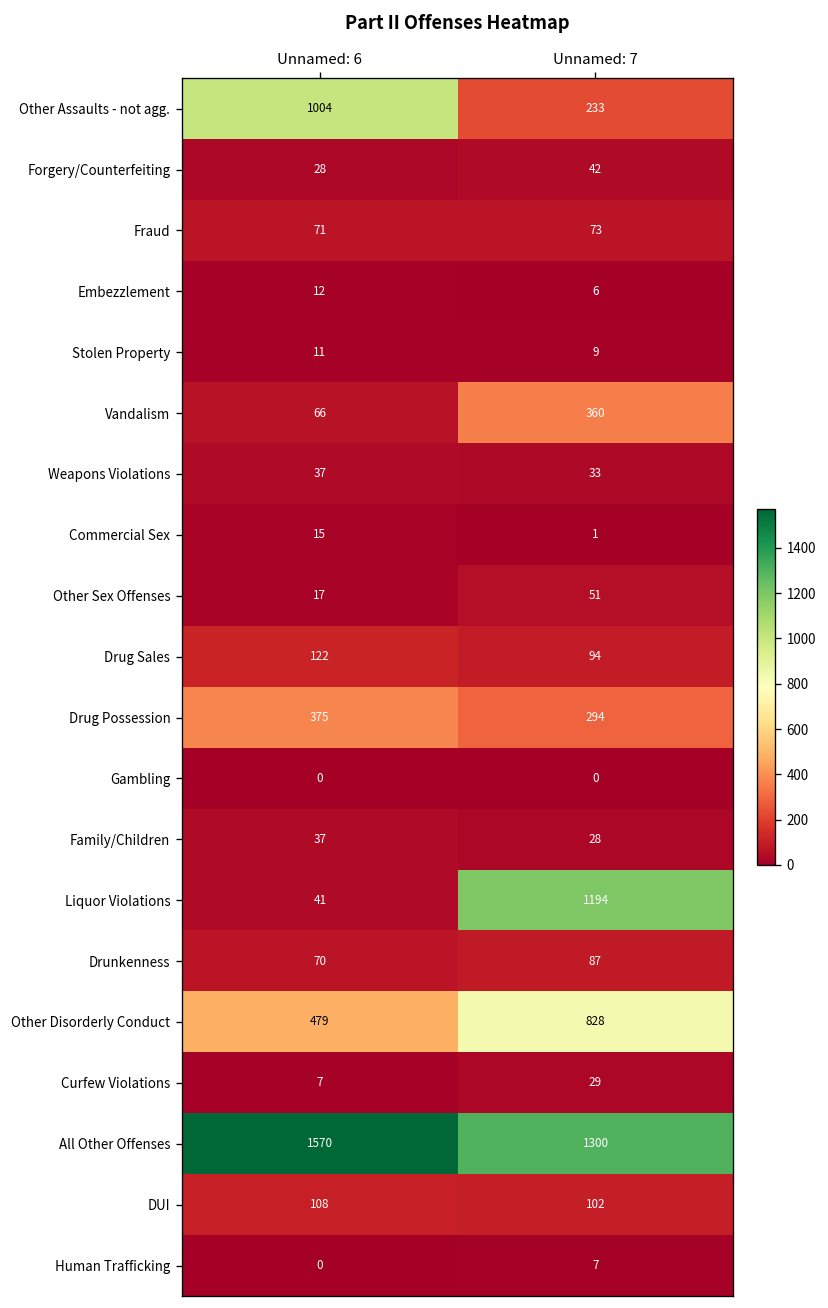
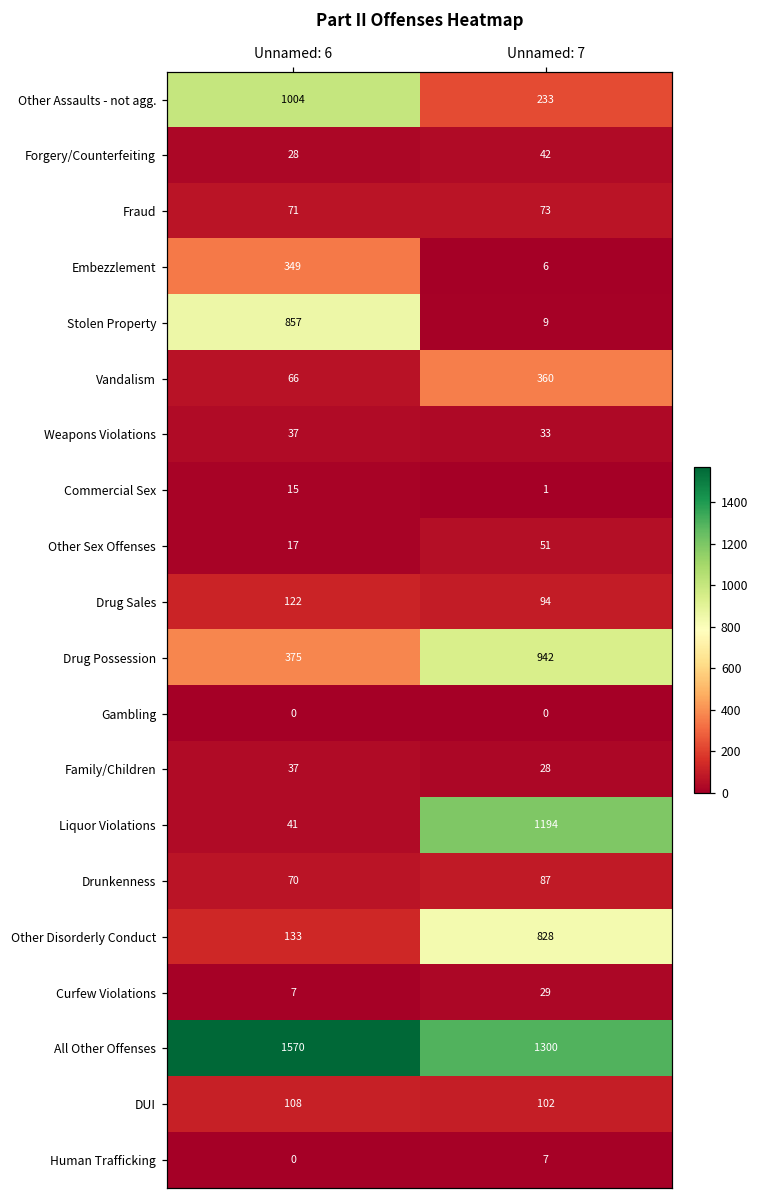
  {
    "Other Assaults - not agg.": {
      "Unnamed: 6": 1004,
      "Unnamed: 7": 233
    },
    "Forgery/Counterfeiting": {
      "Unnamed: 6": 28,
      "Unnamed: 7": 42
    },
    "Fraud": {
      "Unnamed: 6": 71,
      "Unnamed: 7": 73
    },
    "Embezzlement": {
-     "Unnamed: 6": 12,
+     "Unnamed: 6": 349,
      "Unnamed: 7": 6
    },
    "Stolen Property": {
-     "Unnamed: 6": 11,
+     "Unnamed: 6": 857,
      "Unnamed: 7": 9
    },
    "Vandalism": {
      "Unnamed: 6": 66,
      "Unnamed: 7": 360
    },
    "Weapons Violations": {
      "Unnamed: 6": 37,
      "Unnamed: 7": 33
    },
    "Commercial Sex": {
      "Unnamed: 6": 15,
      "Unnamed: 7": 1
    },
    "Other Sex Offenses": {
      "Unnamed: 6": 17,
      "Unnamed: 7": 51
    },
    "Drug Sales": {
      "Unnamed: 6": 122,
      "Unnamed: 7": 94
    },
    "Drug Possession": {
      "Unnamed: 6": 375,
-     "Unnamed: 7": 294
+     "Unnamed: 7": 942
    },
    "Gambling": {
      "Unnamed: 6": 0,
      "Unnamed: 7": 0
    },
    "Family/Children": {
      "Unnamed: 6": 37,
      "Unnamed: 7": 28
    },
    "Liquor Violations": {
      "Unnamed: 6": 41,
      "Unnamed: 7": 1194
    },
    "Drunkenness": {
      "Unnamed: 6": 70,
      "Unnamed: 7": 87
    },
    "Other Disorderly Conduct": {
-     "Unnamed: 6": 479,
+     "Unnamed: 6": 133,
      "Unnamed: 7": 828
    },
    "Curfew Violations": {
      "Unnamed: 6": 7,
      "Unnamed: 7": 29
    },
    "All Other Offenses": {
      "Unnamed: 6": 1570,
      "Unnamed: 7": 1300
    },
    "DUI": {
      "Unnamed: 6": 108,
      "Unnamed: 7": 102
    },
    "Human Trafficking": {
      "Unnamed: 6": 0,
      "Unnamed: 7": 7
    }
  }
